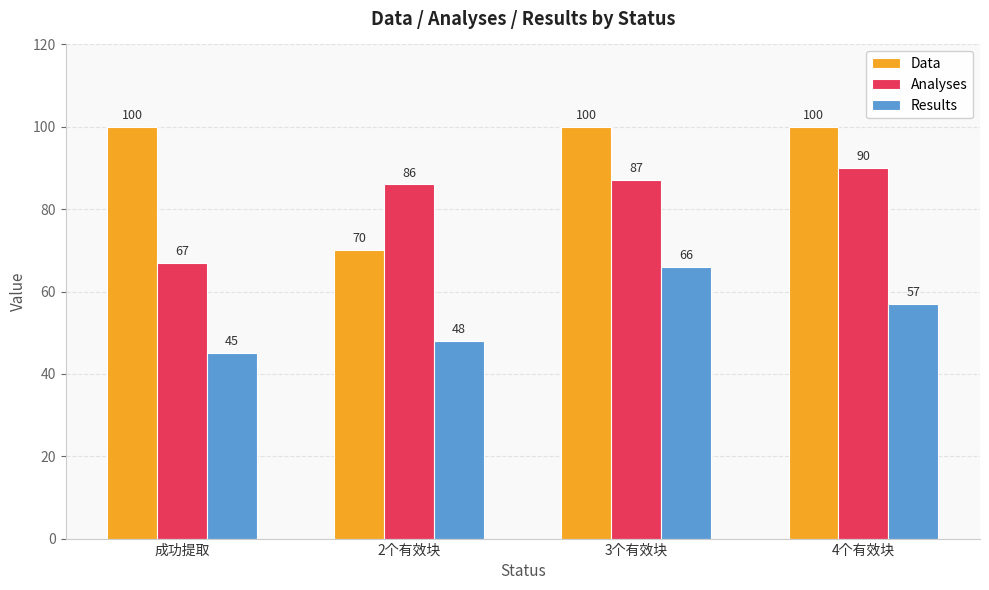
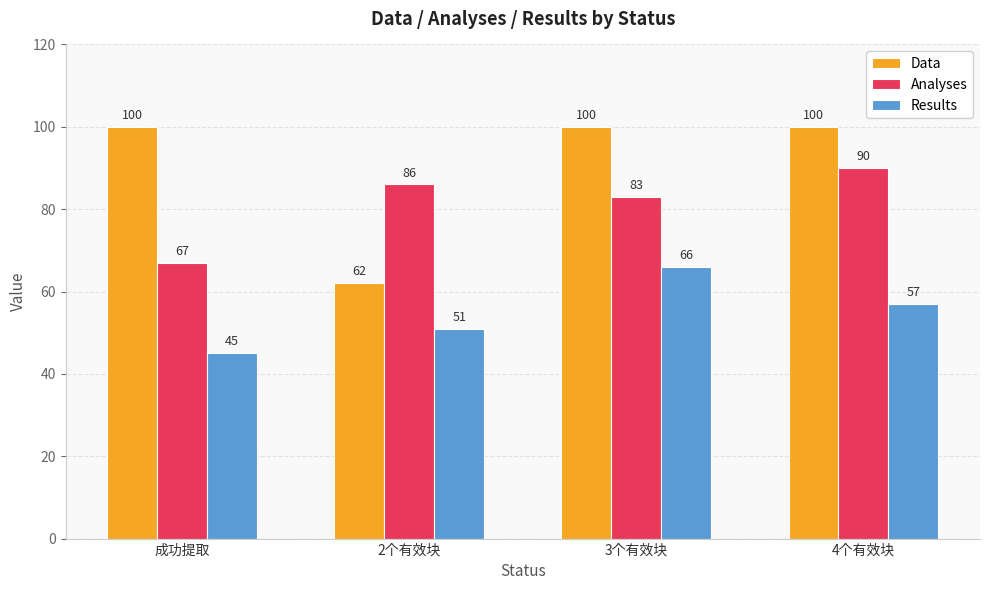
  {
    "Data": {
      "成功提取": 100,
-     "2个有效块": 70,
+     "2个有效块": 62,
      "3个有效块": 100,
      "4个有效块": 100
    },
    "Analyses": {
      "成功提取": 67,
      "2个有效块": 86,
-     "3个有效块": 87,
+     "3个有效块": 83,
      "4个有效块": 90
    },
    "Results": {
      "成功提取": 45,
-     "2个有效块": 48,
+     "2个有效块": 51,
      "3个有效块": 66,
      "4个有效块": 57
    }
  }
